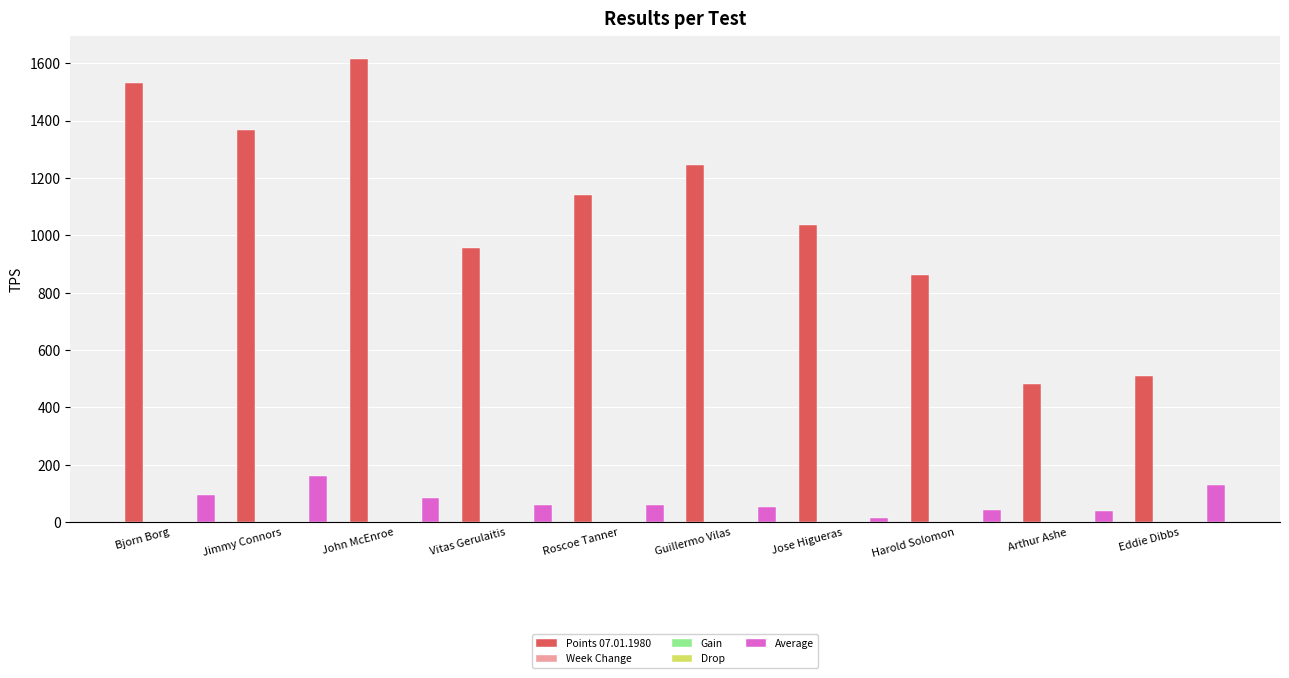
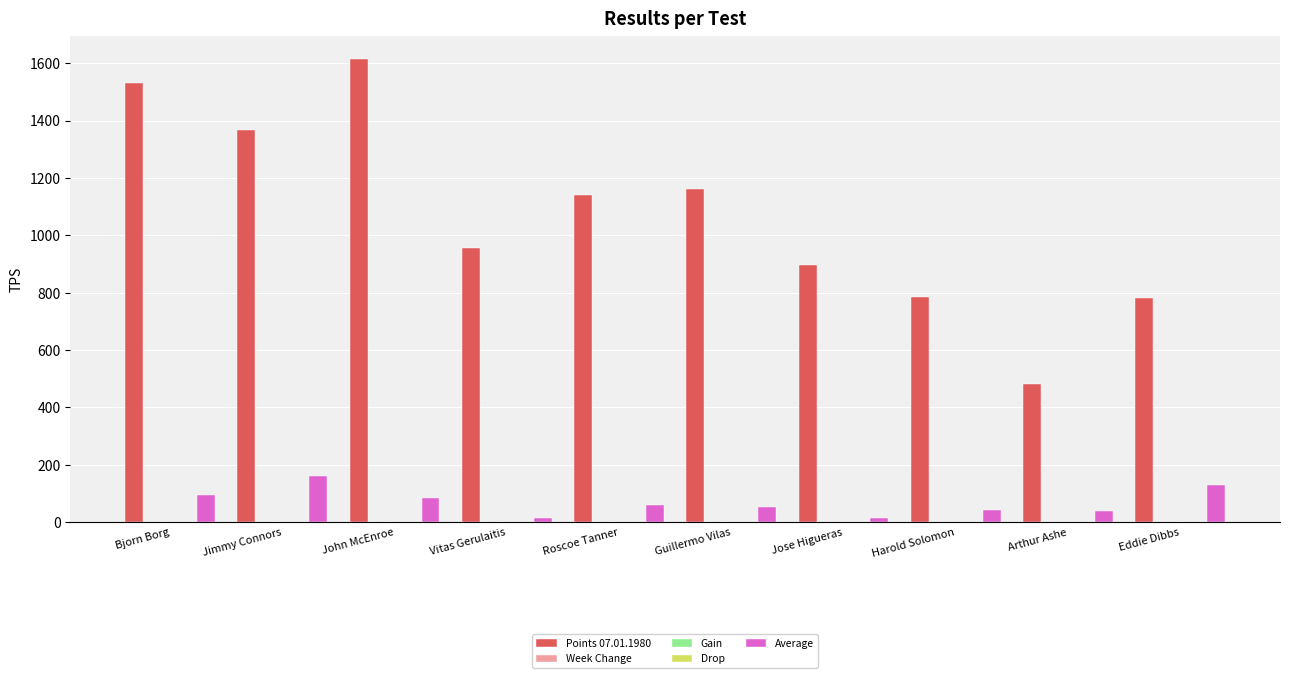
  {
    "Points 07.01.1980": {
      "Bjorn Borg": 1530,
      "Jimmy Connors": 1370,
      "John McEnroe": 1620,
      "Vitas Gerulaitis": 950,
      "Roscoe Tanner": 1140,
-     "Guillermo Vilas": 1240,
-     "Jose Higueras": 1040,
-     "Harold Solomon": 860,
+     "Guillermo Vilas": 1160,
+     "Jose Higueras": 900,
+     "Harold Solomon": 790,
      "Arthur Ashe": 480,
-     "Eddie Dibbs": 510
+     "Eddie Dibbs": 780
    },
    "Week Change": {
      "Bjorn Borg": 0,
      "Jimmy Connors": 0,
      "John McEnroe": 0,
      "Vitas Gerulaitis": 0,
      "Roscoe Tanner": 0,
      "Guillermo Vilas": 0,
      "Jose Higueras": 0,
      "Harold Solomon": 0,
      "Arthur Ashe": 0,
      "Eddie Dibbs": 0
    },
    "Gain": {
      "Bjorn Borg": 0,
      "Jimmy Connors": 0,
      "John McEnroe": 0,
      "Vitas Gerulaitis": 0,
      "Roscoe Tanner": 0,
      "Guillermo Vilas": 0,
      "Jose Higueras": 0,
      "Harold Solomon": 0,
      "Arthur Ashe": 0,
      "Eddie Dibbs": 0
    },
    "Drop": {
      "Bjorn Borg": 0,
      "Jimmy Connors": 0,
      "John McEnroe": 0,
      "Vitas Gerulaitis": 0,
      "Roscoe Tanner": 0,
      "Guillermo Vilas": 0,
      "Jose Higueras": 0,
      "Harold Solomon": 0,
      "Arthur Ashe": 0,
      "Eddie Dibbs": 0
    },
    "Average": {
      "Bjorn Borg": 90,
      "Jimmy Connors": 160,
      "John McEnroe": 90,
-     "Vitas Gerulaitis": 60,
+     "Vitas Gerulaitis": 10,
      "Roscoe Tanner": 60,
      "Guillermo Vilas": 50,
      "Jose Higueras": 10,
      "Harold Solomon": 40,
      "Arthur Ashe": 40,
      "Eddie Dibbs": 130
    }
  }
